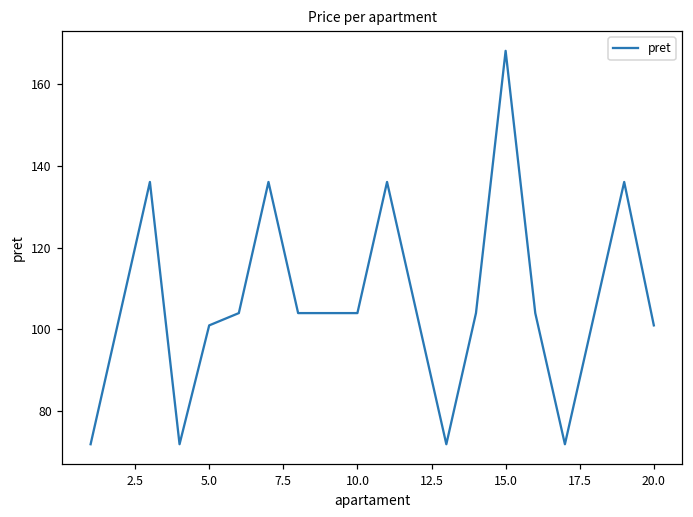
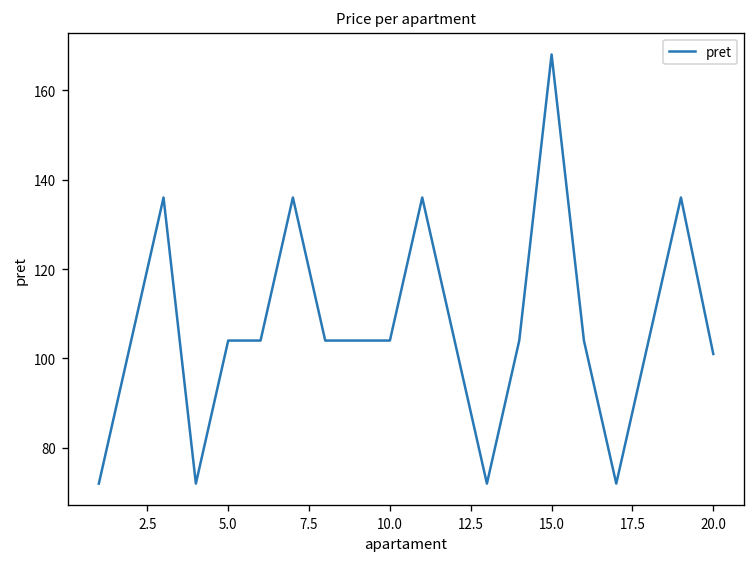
  {
-   "5.0": 101,
+   "5.0": 104,
    "10.0": 104,
    "15.0": 168,
    "20.0": 101
  }
